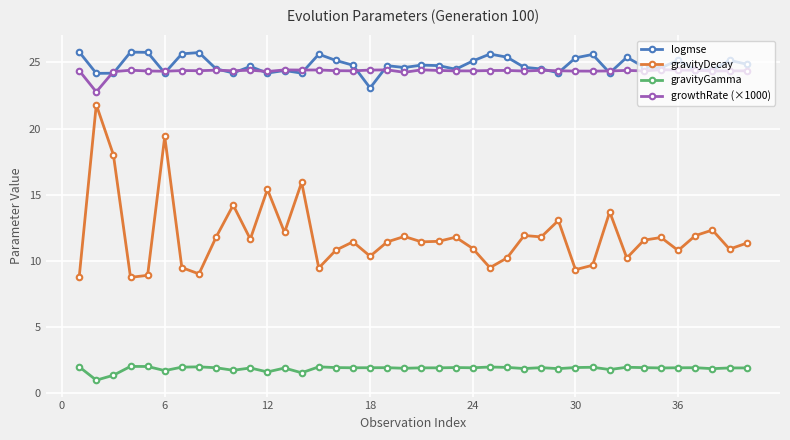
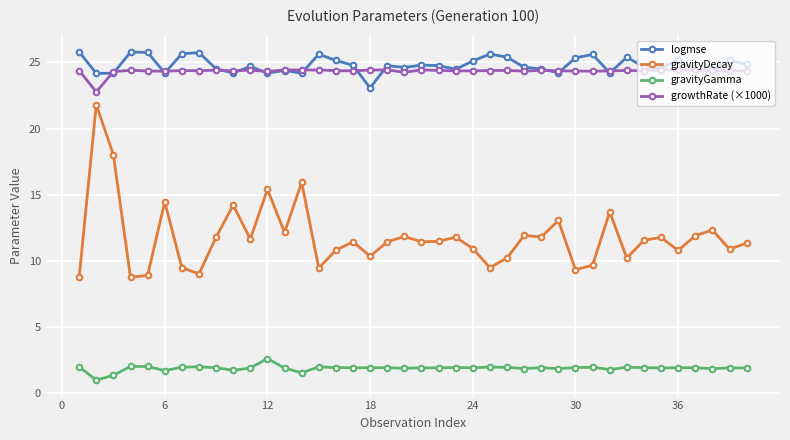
  {
    "logmse": {
      "18": 23.1,
      "24": 25.1,
      "30": 25.3
    },
    "gravityDecay": {
-     "6": 19.4,
+     "6": 14.5,
      "12": 15.4,
      "18": 10.4,
      "24": 10.9,
      "30": 9.3,
      "36": 10.8
    },
    "gravityGamma": {
      "6": 1.7,
-     "12": 1.6,
+     "12": 2.6,
      "18": 1.9,
      "24": 1.9,
      "30": 2.0,
      "36": 1.9
    },
    "growthRate (×1000)": {
      "18": 24.4,
      "24": 24.4,
      "30": 24.4
    }
  }
